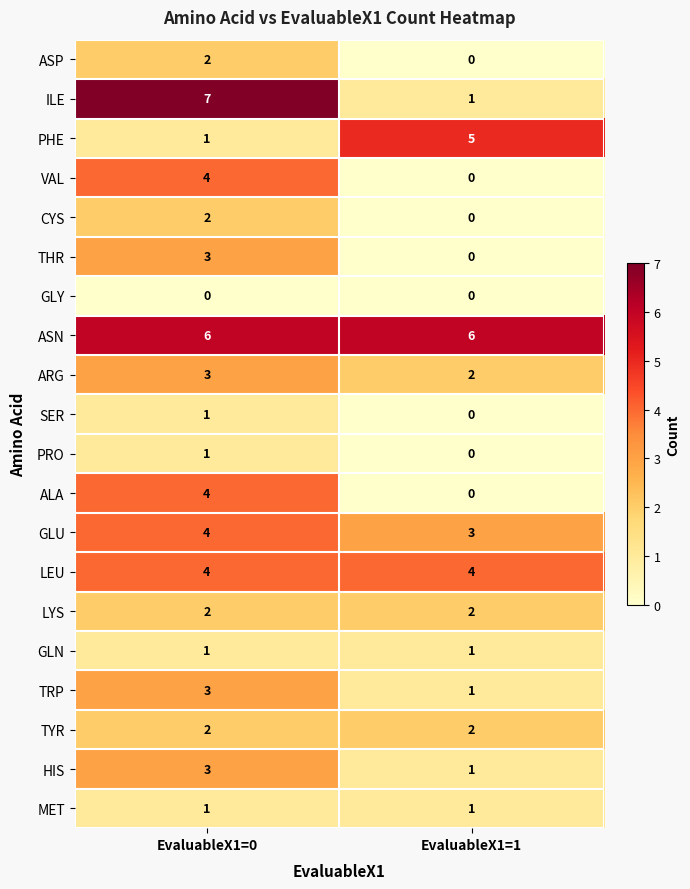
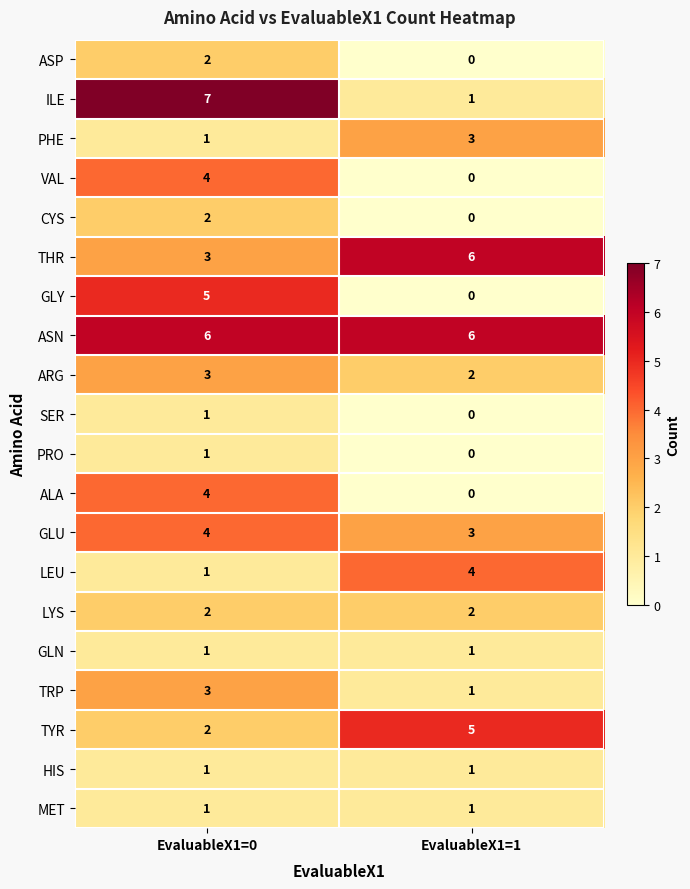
  {
    "ASP": {
      "EvaluableX1=0": 2,
      "EvaluableX1=1": 0
    },
    "ILE": {
      "EvaluableX1=0": 7,
      "EvaluableX1=1": 1
    },
    "PHE": {
      "EvaluableX1=0": 1,
-     "EvaluableX1=1": 5
+     "EvaluableX1=1": 3
    },
    "VAL": {
      "EvaluableX1=0": 4,
      "EvaluableX1=1": 0
    },
    "CYS": {
      "EvaluableX1=0": 2,
      "EvaluableX1=1": 0
    },
    "THR": {
      "EvaluableX1=0": 3,
-     "EvaluableX1=1": 0
+     "EvaluableX1=1": 6
    },
    "GLY": {
-     "EvaluableX1=0": 0,
+     "EvaluableX1=0": 5,
      "EvaluableX1=1": 0
    },
    "ASN": {
      "EvaluableX1=0": 6,
      "EvaluableX1=1": 6
    },
    "ARG": {
      "EvaluableX1=0": 3,
      "EvaluableX1=1": 2
    },
    "SER": {
      "EvaluableX1=0": 1,
      "EvaluableX1=1": 0
    },
    "PRO": {
      "EvaluableX1=0": 1,
      "EvaluableX1=1": 0
    },
    "ALA": {
      "EvaluableX1=0": 4,
      "EvaluableX1=1": 0
    },
    "GLU": {
      "EvaluableX1=0": 4,
      "EvaluableX1=1": 3
    },
    "LEU": {
-     "EvaluableX1=0": 4,
+     "EvaluableX1=0": 1,
      "EvaluableX1=1": 4
    },
    "LYS": {
      "EvaluableX1=0": 2,
      "EvaluableX1=1": 2
    },
    "GLN": {
      "EvaluableX1=0": 1,
      "EvaluableX1=1": 1
    },
    "TRP": {
      "EvaluableX1=0": 3,
      "EvaluableX1=1": 1
    },
    "TYR": {
      "EvaluableX1=0": 2,
-     "EvaluableX1=1": 2
+     "EvaluableX1=1": 5
    },
    "HIS": {
-     "EvaluableX1=0": 3,
+     "EvaluableX1=0": 1,
      "EvaluableX1=1": 1
    },
    "MET": {
      "EvaluableX1=0": 1,
      "EvaluableX1=1": 1
    }
  }
